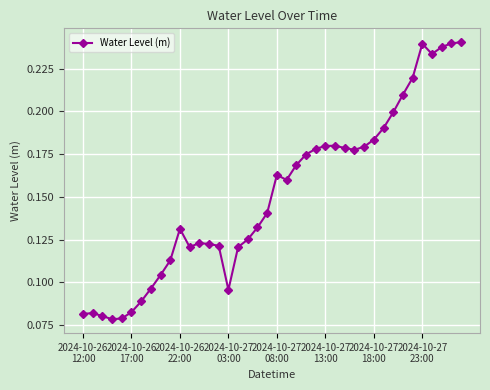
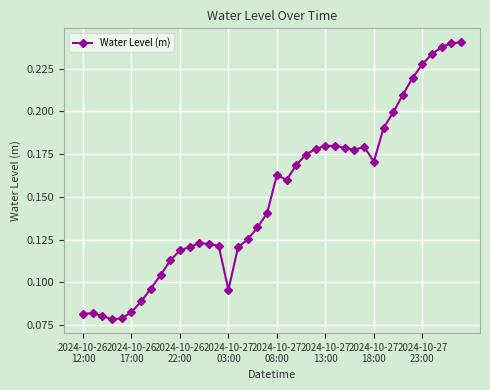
  {
    "2024-10-26 12:00": 0.082,
    "2024-10-26 17:00": 0.083,
-   "2024-10-26 22:00": 0.131,
+   "2024-10-26 22:00": 0.119,
    "2024-10-27 03:00": 0.096,
    "2024-10-27 08:00": 0.163,
    "2024-10-27 13:00": 0.180,
-   "2024-10-27 18:00": 0.184,
-   "2024-10-27 23:00": 0.240
+   "2024-10-27 18:00": 0.171,
+   "2024-10-27 23:00": 0.228
  }
